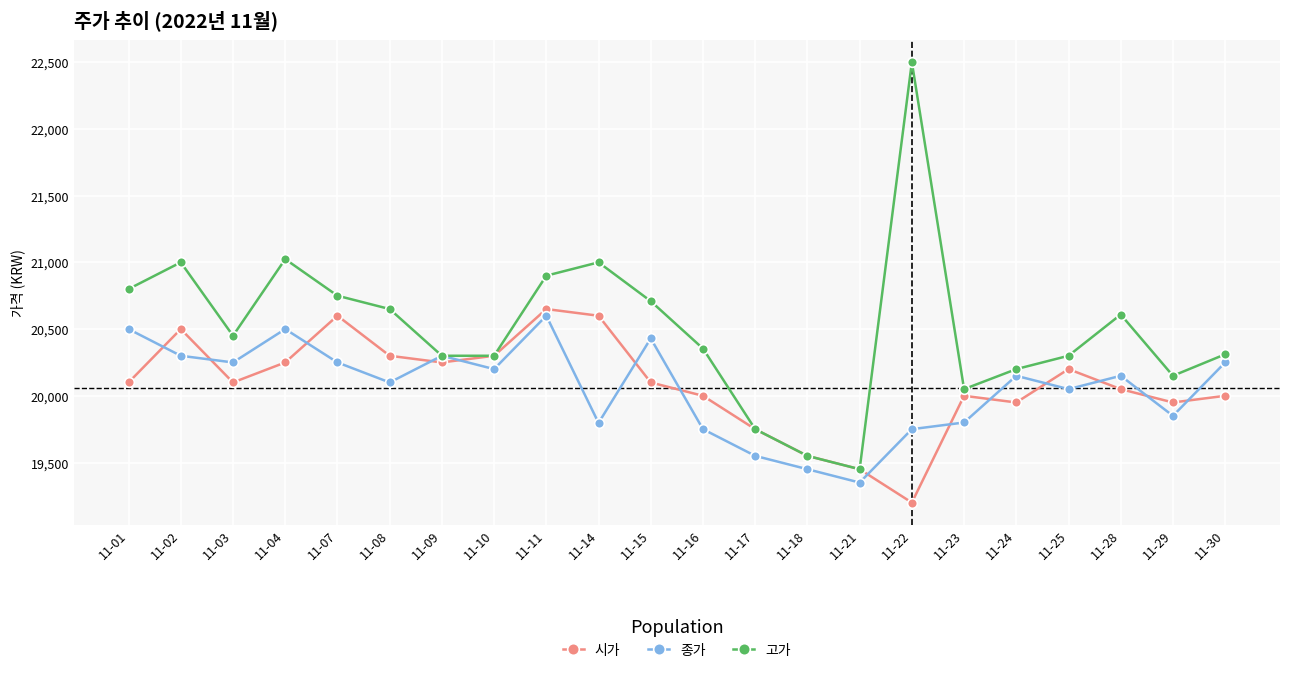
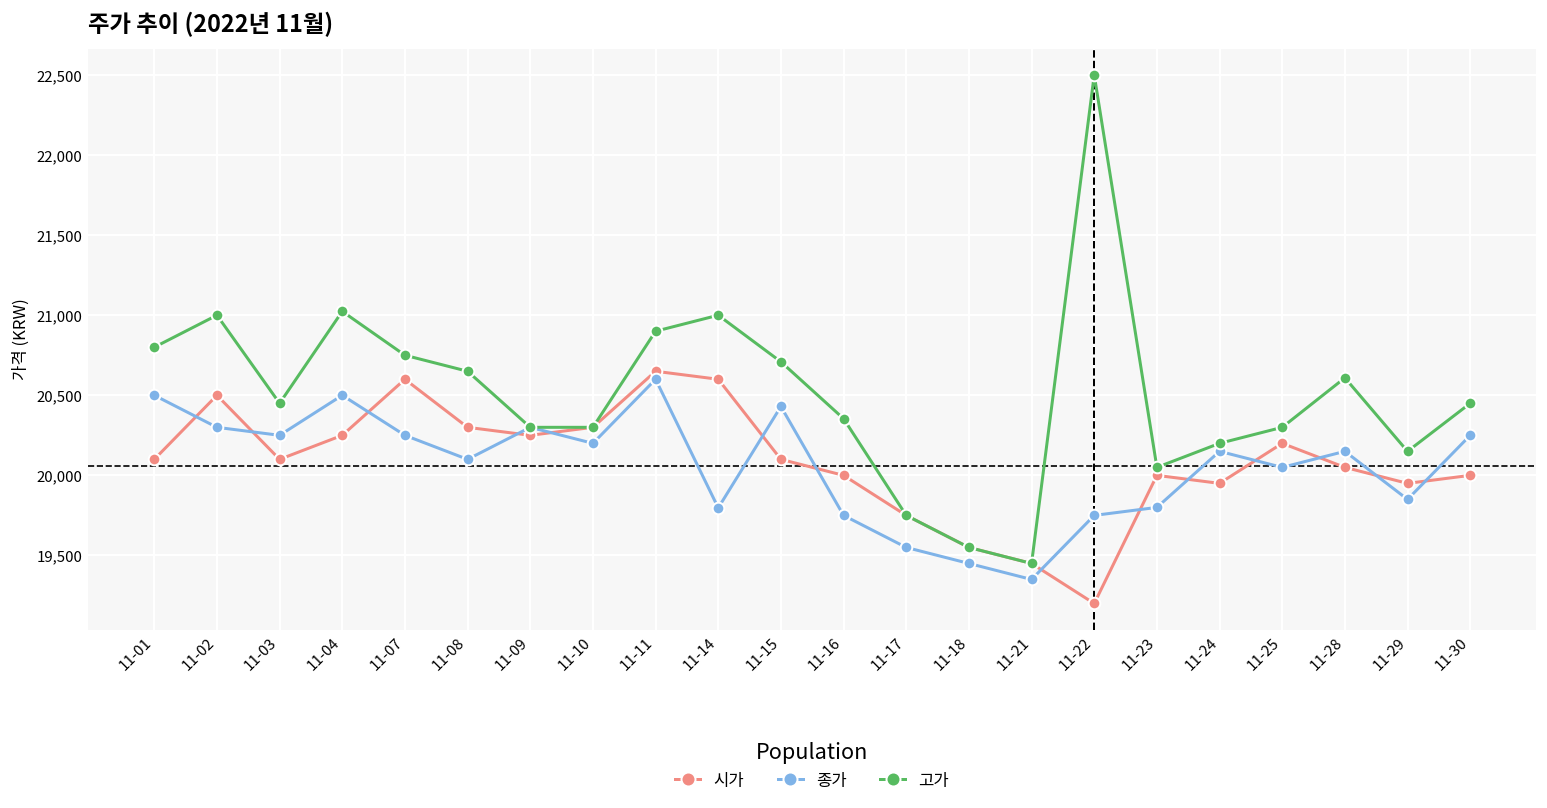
  {
    "시가": {
      "11-01": "20,100",
      "11-02": "20,500",
      "11-03": "20,100",
      "11-04": "20,250",
      "11-07": "20,600",
      "11-08": "20,300",
      "11-09": "20,250",
      "11-11": "20,650",
      "11-14": "20,600",
      "11-15": "20,100",
      "11-16": "20,000",
      "11-22": "19,200",
      "11-23": "20,000",
      "11-24": "19,950",
      "11-25": "20,200",
      "11-28": "20,050",
      "11-29": "19,950",
      "11-30": "20,000"
    },
    "종가": {
      "11-01": "20,500",
      "11-02": "20,300",
      "11-03": "20,250",
      "11-04": "20,500",
      "11-07": "20,250",
      "11-08": "20,100",
      "11-10": "20,200",
      "11-11": "20,600",
      "11-14": "19,800",
      "11-15": "20,430",
      "11-16": "19,750",
      "11-17": "19,550",
      "11-18": "19,450",
      "11-21": "19,350",
      "11-22": "19,750",
      "11-23": "19,800",
      "11-24": "20,150",
      "11-25": "20,050",
      "11-28": "20,150",
      "11-29": "19,850",
      "11-30": "20,250"
    },
    "고가": {
      "11-01": "20,800",
      "11-02": "21,000",
      "11-03": "20,450",
      "11-04": "21,020",
      "11-07": "20,750",
      "11-08": "20,650",
      "11-11": "20,900",
      "11-14": "21,000",
      "11-15": "20,710",
      "11-16": "20,350",
      "11-22": "22,500",
      "11-23": "20,050",
      "11-24": "20,200",
      "11-25": "20,300",
      "11-28": "20,610",
      "11-29": "20,150",
-     "11-30": "20,310"
+     "11-30": "20,450"
    }
  }
